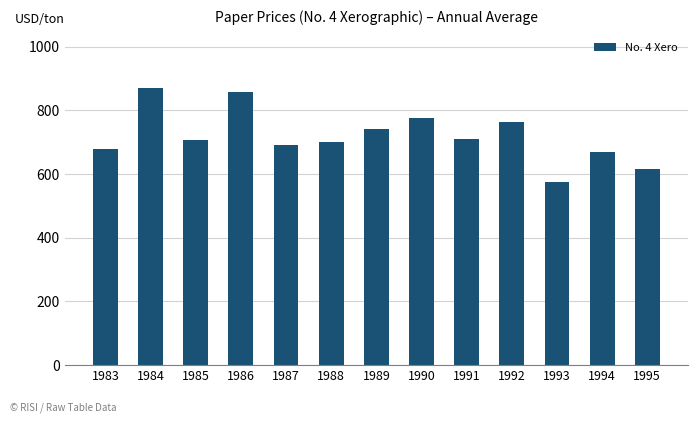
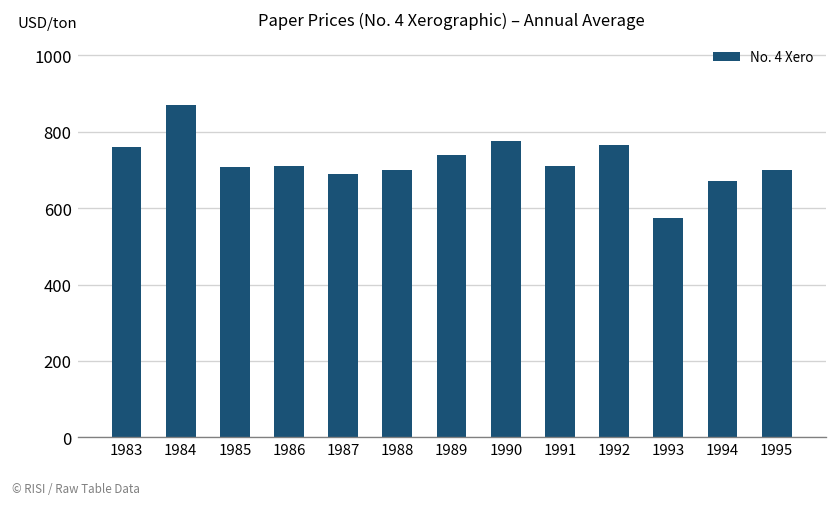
  {
-   "1983": 680,
+   "1983": 760,
    "1984": 870,
    "1985": 710,
-   "1986": 860,
+   "1986": 710,
    "1987": 690,
    "1988": 700,
    "1989": 740,
    "1990": 780,
    "1991": 710,
    "1992": 760,
    "1993": 570,
    "1994": 670,
-   "1995": 620
+   "1995": 700
  }
